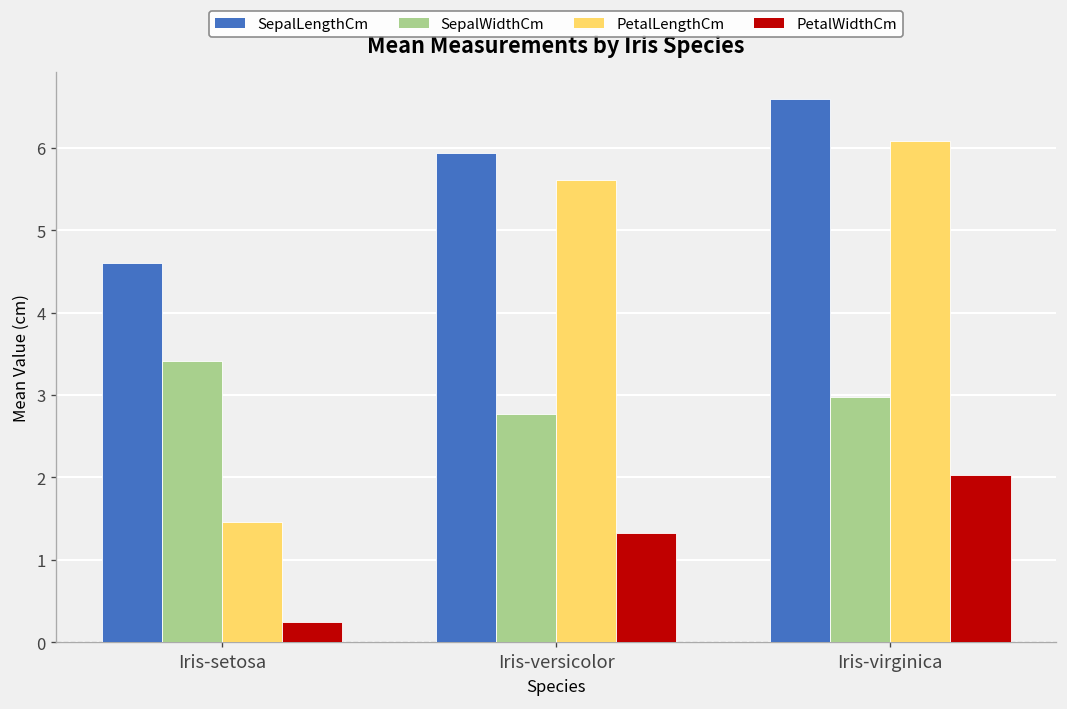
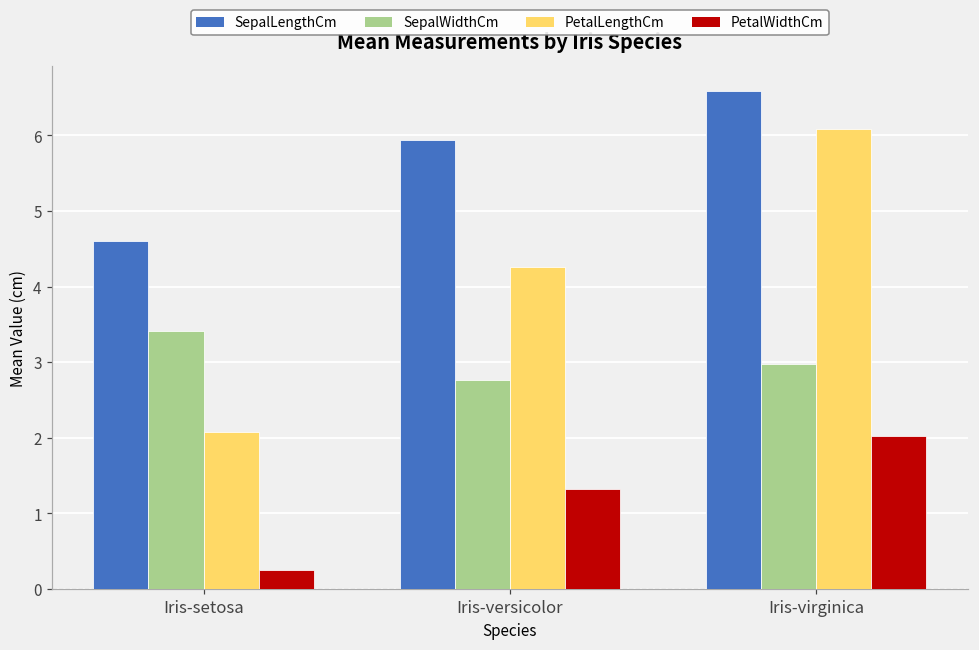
  {
    "SepalLengthCm": {
      "Iris-setosa": 4.6,
      "Iris-versicolor": 5.9,
      "Iris-virginica": 6.6
    },
    "SepalWidthCm": {
      "Iris-setosa": 3.4,
      "Iris-versicolor": 2.8,
      "Iris-virginica": 3.0
    },
    "PetalLengthCm": {
-     "Iris-setosa": 1.5,
-     "Iris-versicolor": 5.6,
+     "Iris-setosa": 2.1,
+     "Iris-versicolor": 4.3,
      "Iris-virginica": 6.1
    },
    "PetalWidthCm": {
      "Iris-setosa": 0.2,
      "Iris-versicolor": 1.3,
      "Iris-virginica": 2.0
    }
  }
